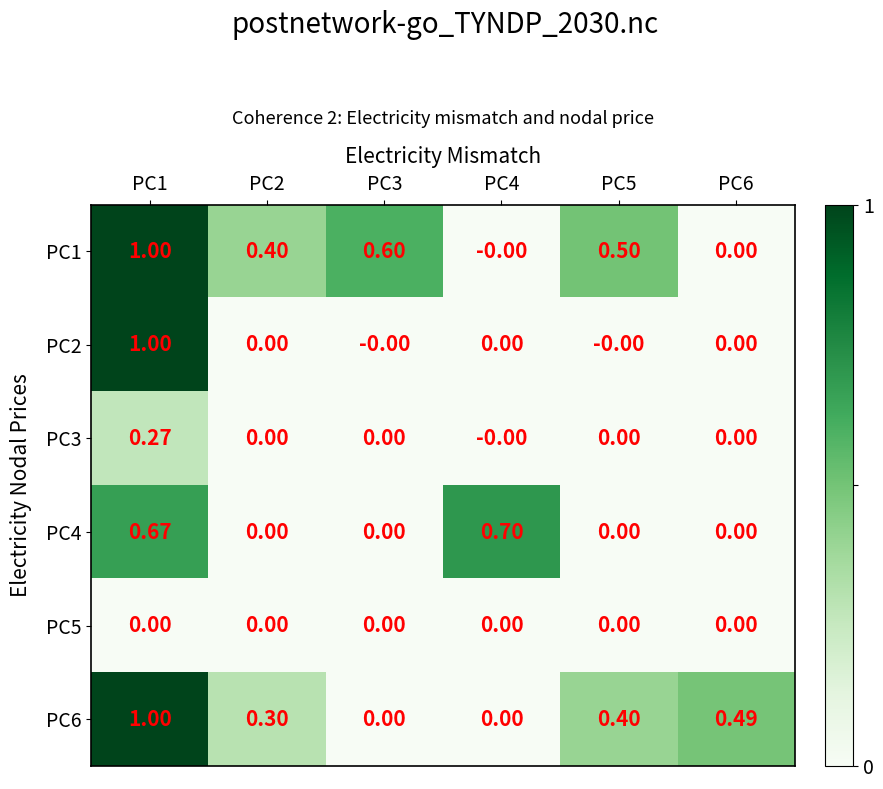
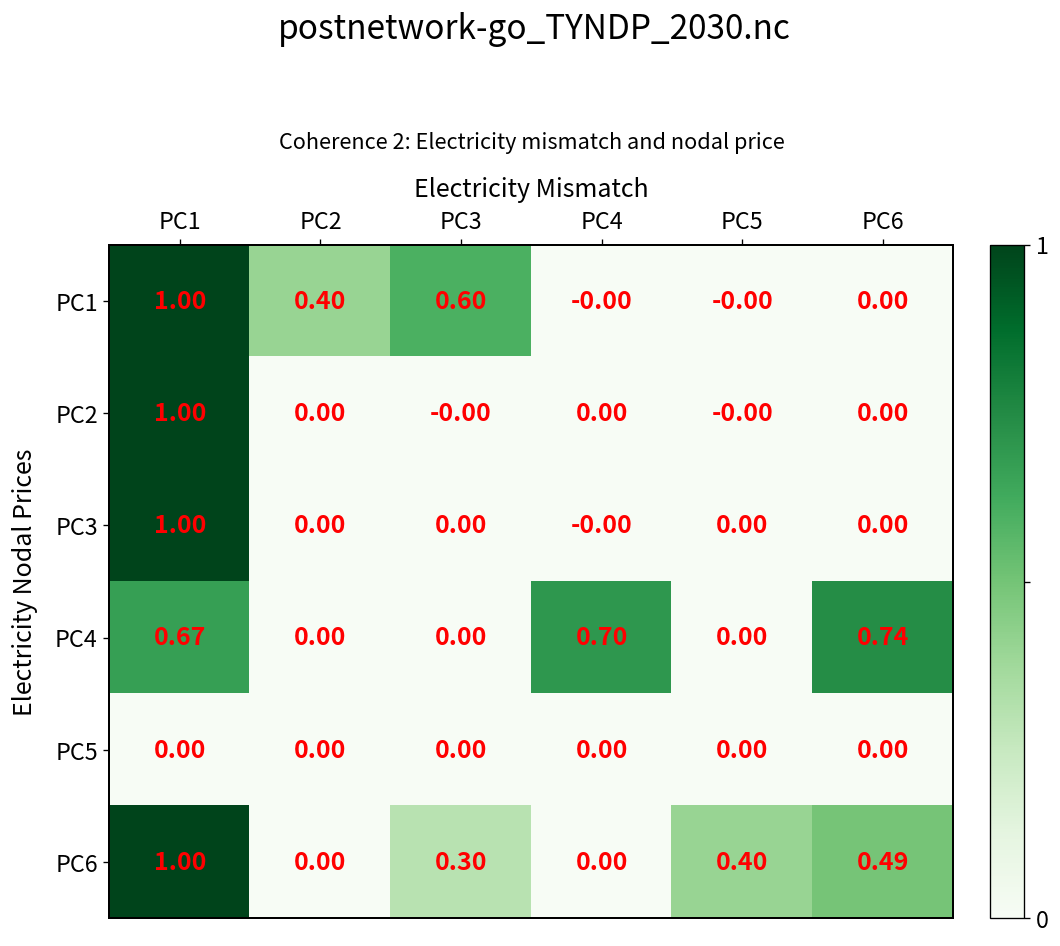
  {
    "PC1": {
      "PC1": 1.00,
      "PC2": 0.40,
      "PC3": 0.60,
      "PC4": -0.00,
-     "PC5": 0.50,
+     "PC5": -0.00,
      "PC6": 0.00
    },
    "PC2": {
      "PC1": 1.00,
      "PC2": 0.00,
      "PC3": -0.00,
      "PC4": 0.00,
      "PC5": -0.00,
      "PC6": 0.00
    },
    "PC3": {
-     "PC1": 0.27,
+     "PC1": 1.00,
      "PC2": 0.00,
      "PC3": 0.00,
      "PC4": -0.00,
      "PC5": 0.00,
      "PC6": 0.00
    },
    "PC4": {
      "PC1": 0.67,
      "PC2": 0.00,
      "PC3": 0.00,
      "PC4": 0.70,
      "PC5": 0.00,
-     "PC6": 0.00
+     "PC6": 0.74
    },
    "PC5": {
      "PC1": 0.00,
      "PC2": 0.00,
      "PC3": 0.00,
      "PC4": 0.00,
      "PC5": 0.00,
      "PC6": 0.00
    },
    "PC6": {
      "PC1": 1.00,
-     "PC2": 0.30,
-     "PC3": 0.00,
+     "PC2": 0.00,
+     "PC3": 0.30,
      "PC4": 0.00,
      "PC5": 0.40,
      "PC6": 0.49
    }
  }
